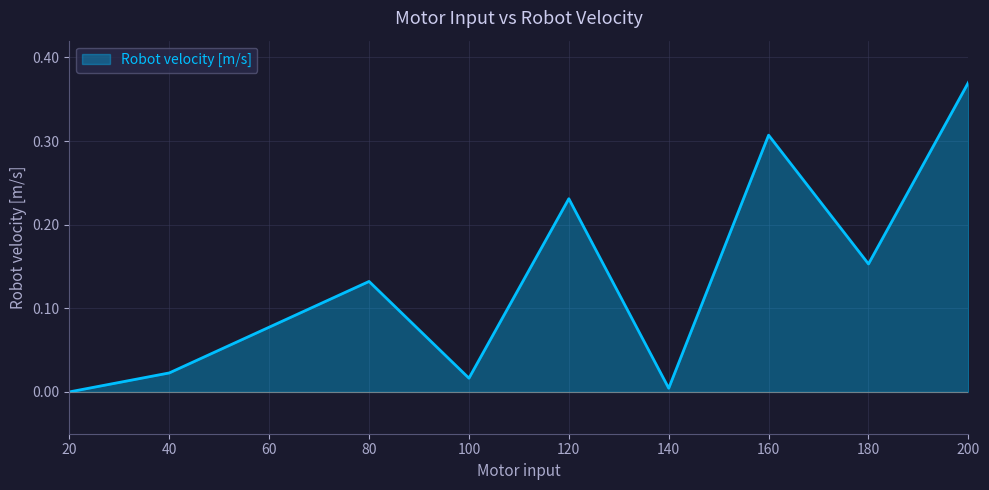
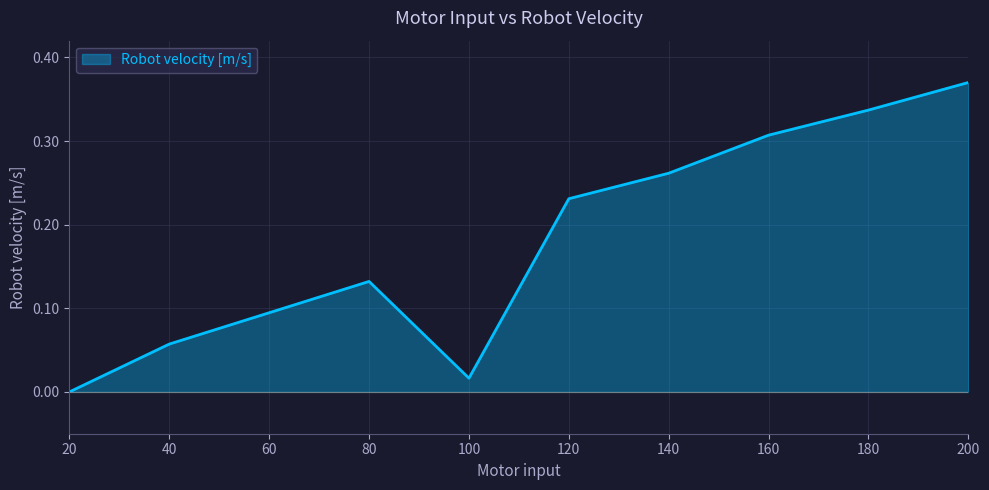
  {
    "20": 0.00,
-   "40": 0.02,
+   "40": 0.06,
    "80": 0.13,
    "100": 0.02,
    "120": 0.23,
-   "140": 0.00,
+   "140": 0.26,
    "160": 0.31,
-   "180": 0.15,
+   "180": 0.34,
    "200": 0.37
  }
